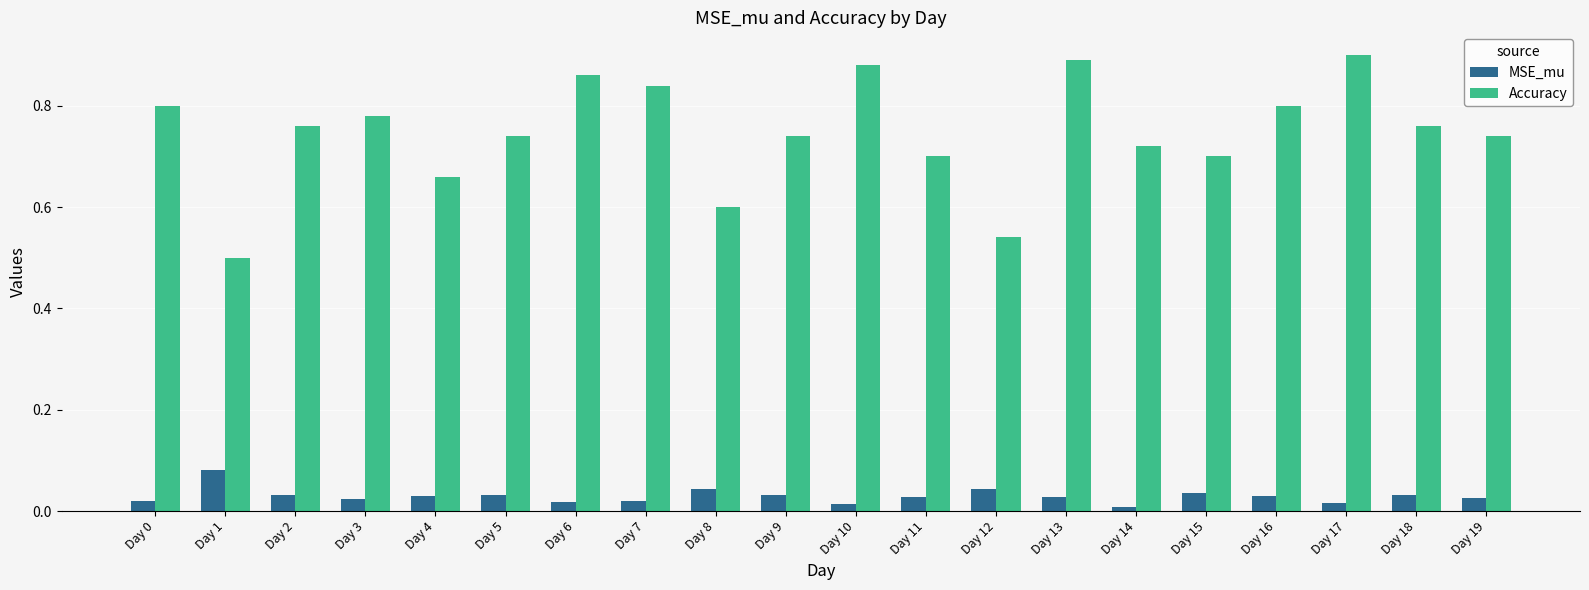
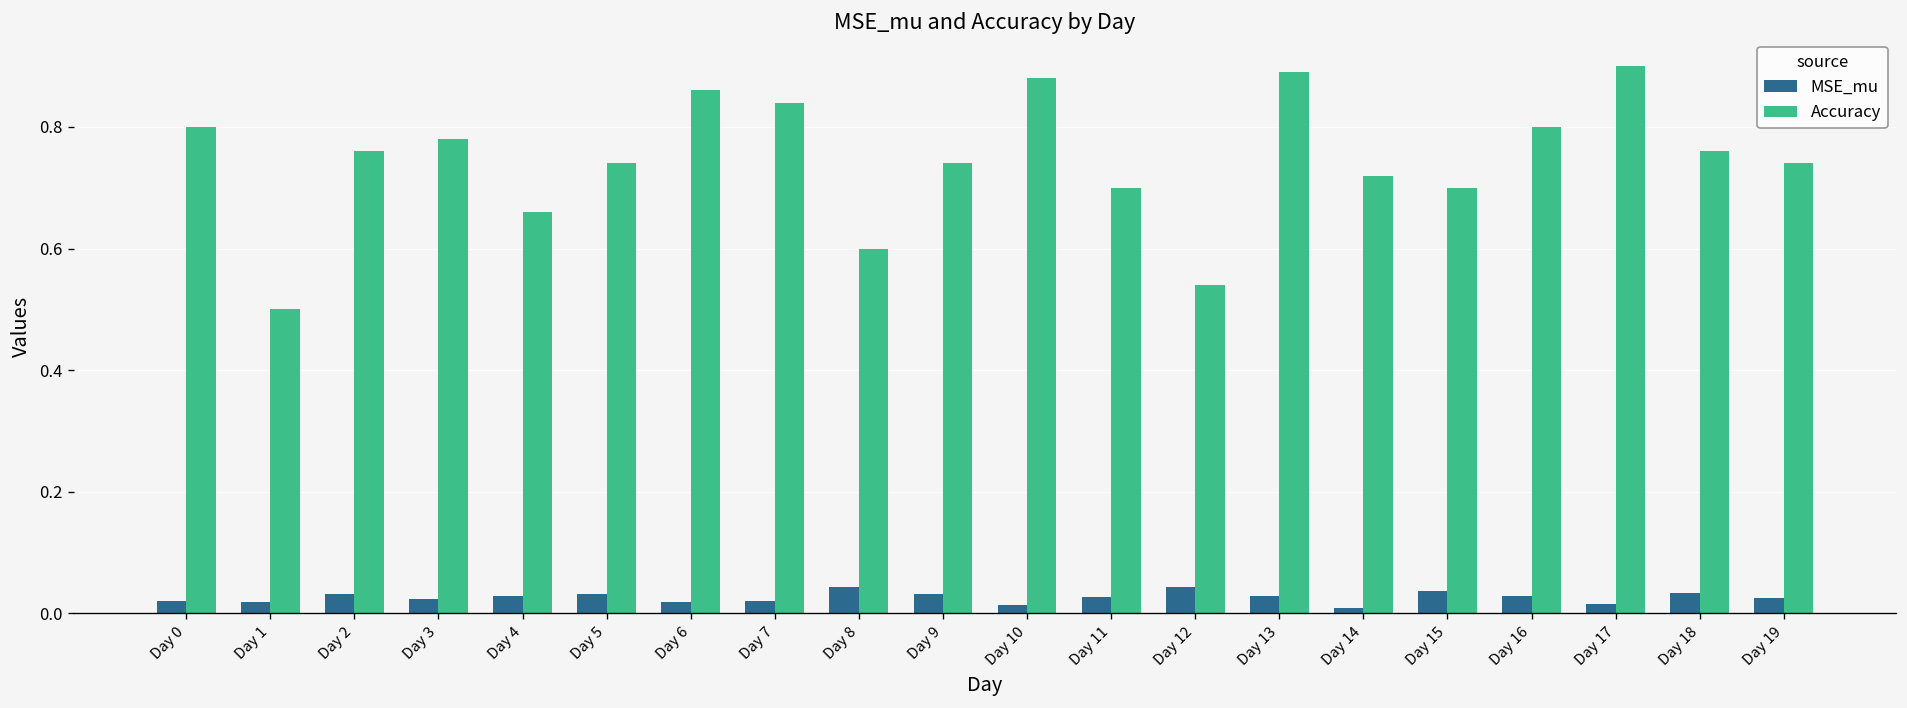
  {
    "MSE_mu": {
      "Day 0": 0.02,
-     "Day 1": 0.08,
+     "Day 1": 0.02,
      "Day 2": 0.03,
      "Day 3": 0.02,
      "Day 4": 0.03,
      "Day 5": 0.03,
      "Day 6": 0.02,
      "Day 7": 0.02,
      "Day 8": 0.04,
      "Day 9": 0.03,
      "Day 10": 0.01,
      "Day 11": 0.03,
      "Day 12": 0.04,
      "Day 13": 0.03,
      "Day 14": 0.01,
      "Day 15": 0.04,
      "Day 16": 0.03,
      "Day 17": 0.02,
      "Day 18": 0.03,
      "Day 19": 0.03
    },
    "Accuracy": {
      "Day 0": 0.80,
      "Day 1": 0.50,
      "Day 2": 0.76,
      "Day 3": 0.78,
      "Day 4": 0.66,
      "Day 5": 0.74,
      "Day 6": 0.86,
      "Day 7": 0.84,
      "Day 8": 0.60,
      "Day 9": 0.74,
      "Day 10": 0.88,
      "Day 11": 0.70,
      "Day 12": 0.54,
      "Day 13": 0.89,
      "Day 14": 0.72,
      "Day 15": 0.70,
      "Day 16": 0.80,
      "Day 17": 0.90,
      "Day 18": 0.76,
      "Day 19": 0.74
    }
  }
